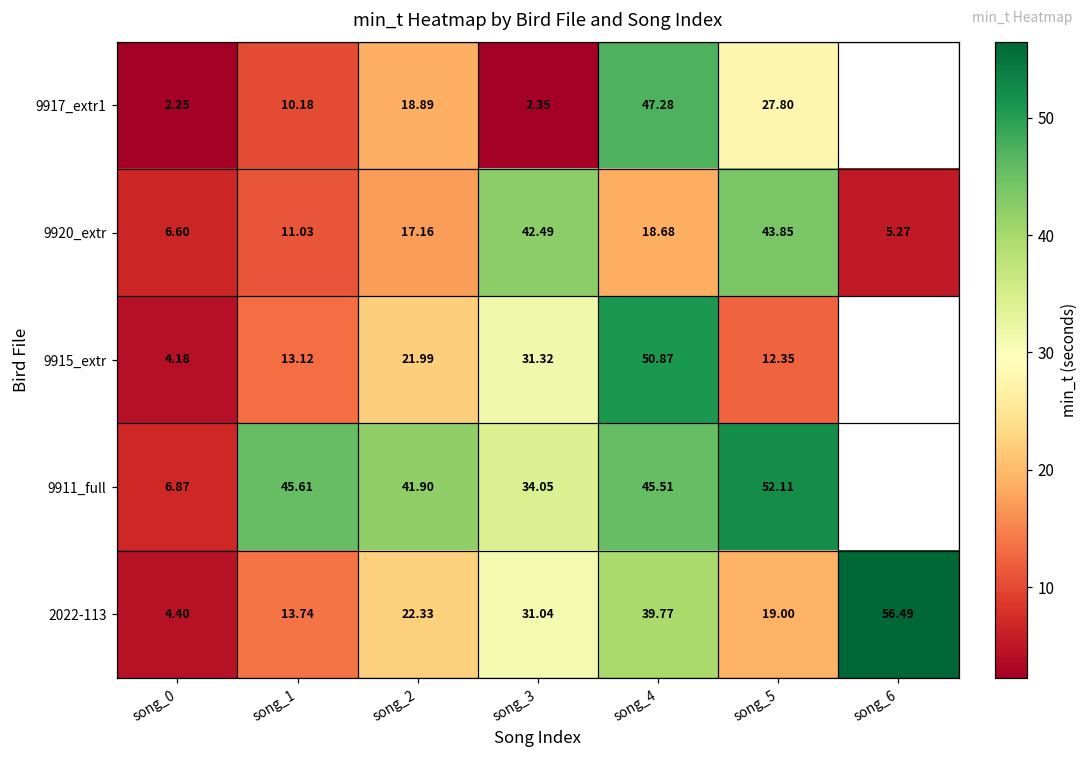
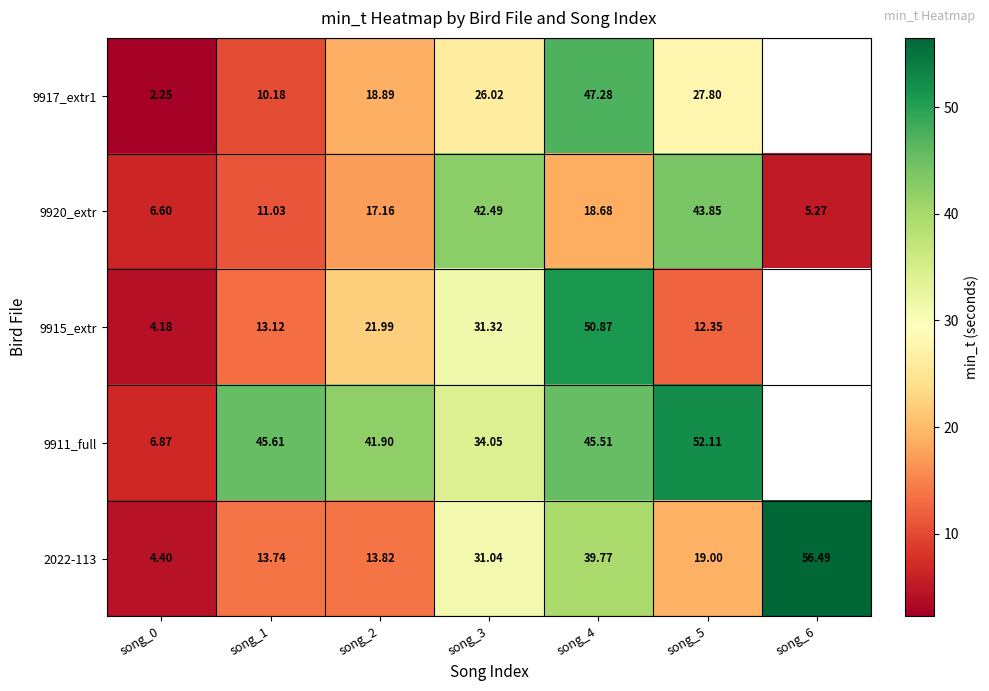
  {
    "9917_extr1": {
      "song_0": 2.25,
      "song_1": 10.18,
      "song_2": 18.89,
-     "song_3": 2.35,
+     "song_3": 26.02,
      "song_4": 47.28,
      "song_5": 27.80
    },
    "9920_extr": {
      "song_0": 6.60,
      "song_1": 11.03,
      "song_2": 17.16,
      "song_3": 42.49,
      "song_4": 18.68,
      "song_5": 43.85,
      "song_6": 5.27
    },
    "9915_extr": {
      "song_0": 4.18,
      "song_1": 13.12,
      "song_2": 21.99,
      "song_3": 31.32,
      "song_4": 50.87,
      "song_5": 12.35
    },
    "9911_full": {
      "song_0": 6.87,
      "song_1": 45.61,
      "song_2": 41.90,
      "song_3": 34.05,
      "song_4": 45.51,
      "song_5": 52.11
    },
    "2022-113": {
      "song_0": 4.40,
      "song_1": 13.74,
-     "song_2": 22.33,
+     "song_2": 13.82,
      "song_3": 31.04,
      "song_4": 39.77,
      "song_5": 19.00,
      "song_6": 56.49
    }
  }
